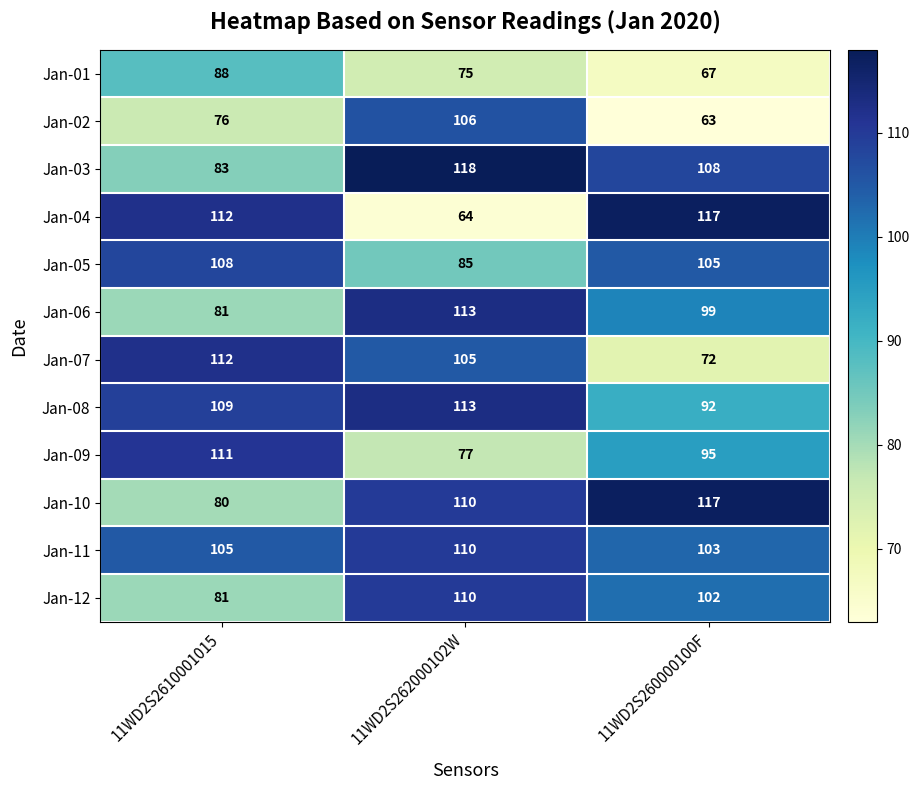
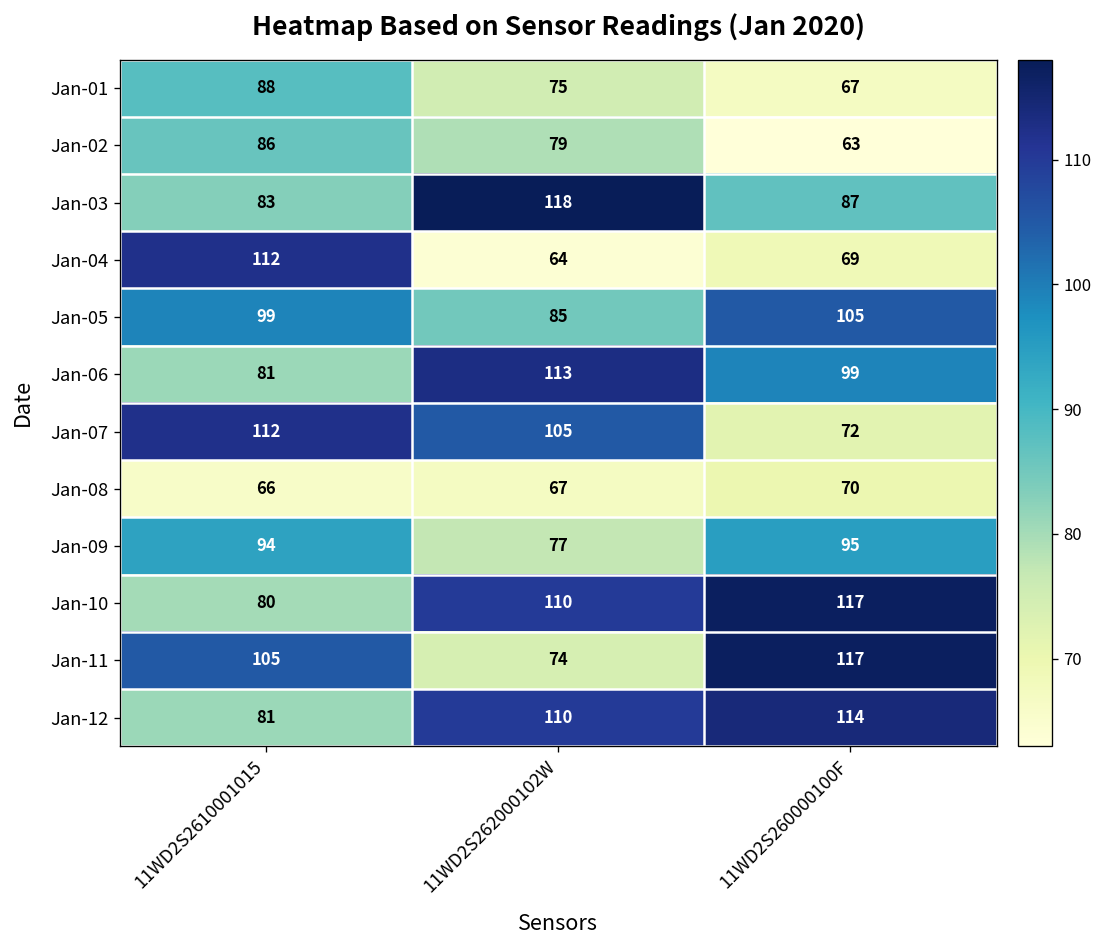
  {
    "Jan-01": {
      "11WD2S2610001015": 88,
      "11WD2S262000102W": 75,
      "11WD2S260000100F": 67
    },
    "Jan-02": {
-     "11WD2S2610001015": 76,
-     "11WD2S262000102W": 106,
+     "11WD2S2610001015": 86,
+     "11WD2S262000102W": 79,
      "11WD2S260000100F": 63
    },
    "Jan-03": {
      "11WD2S2610001015": 83,
      "11WD2S262000102W": 118,
-     "11WD2S260000100F": 108
+     "11WD2S260000100F": 87
    },
    "Jan-04": {
      "11WD2S2610001015": 112,
      "11WD2S262000102W": 64,
-     "11WD2S260000100F": 117
+     "11WD2S260000100F": 69
    },
    "Jan-05": {
-     "11WD2S2610001015": 108,
+     "11WD2S2610001015": 99,
      "11WD2S262000102W": 85,
      "11WD2S260000100F": 105
    },
    "Jan-06": {
      "11WD2S2610001015": 81,
      "11WD2S262000102W": 113,
      "11WD2S260000100F": 99
    },
    "Jan-07": {
      "11WD2S2610001015": 112,
      "11WD2S262000102W": 105,
      "11WD2S260000100F": 72
    },
    "Jan-08": {
-     "11WD2S2610001015": 109,
-     "11WD2S262000102W": 113,
-     "11WD2S260000100F": 92
+     "11WD2S2610001015": 66,
+     "11WD2S262000102W": 67,
+     "11WD2S260000100F": 70
    },
    "Jan-09": {
-     "11WD2S2610001015": 111,
+     "11WD2S2610001015": 94,
      "11WD2S262000102W": 77,
      "11WD2S260000100F": 95
    },
    "Jan-10": {
      "11WD2S2610001015": 80,
      "11WD2S262000102W": 110,
      "11WD2S260000100F": 117
    },
    "Jan-11": {
      "11WD2S2610001015": 105,
-     "11WD2S262000102W": 110,
-     "11WD2S260000100F": 103
+     "11WD2S262000102W": 74,
+     "11WD2S260000100F": 117
    },
    "Jan-12": {
      "11WD2S2610001015": 81,
      "11WD2S262000102W": 110,
-     "11WD2S260000100F": 102
+     "11WD2S260000100F": 114
    }
  }
